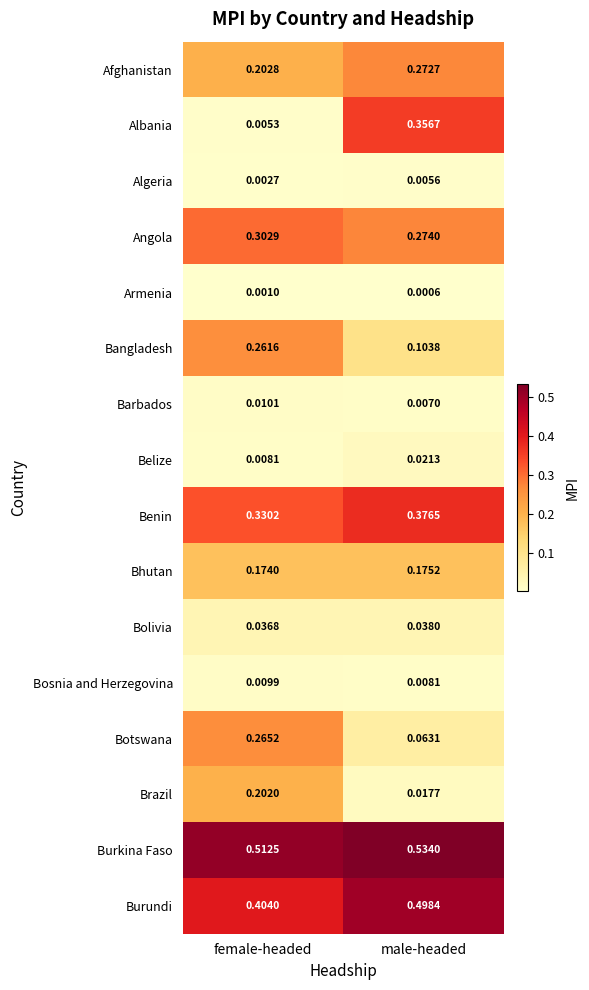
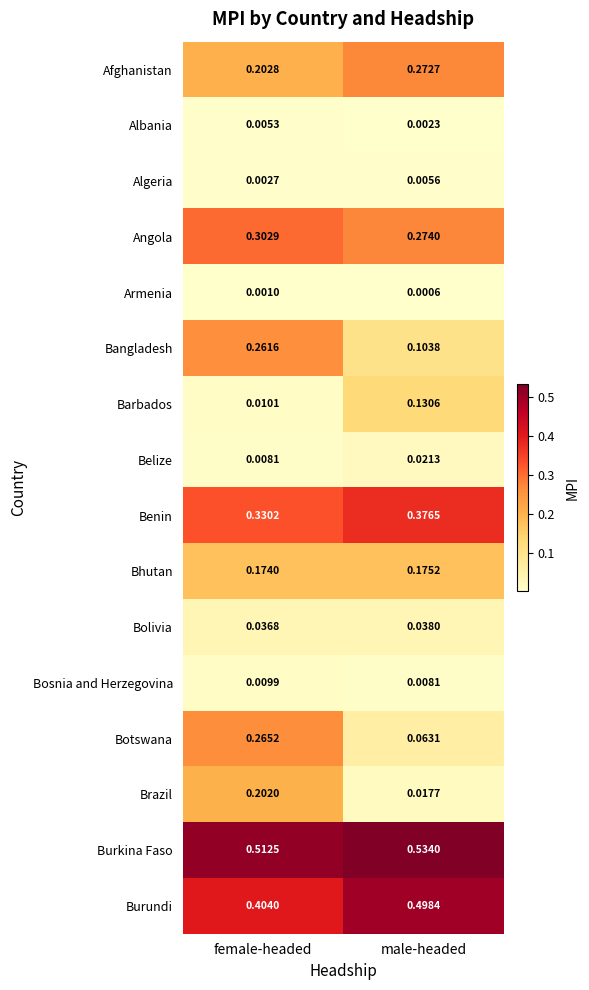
  {
    "Afghanistan": {
      "female-headed": 0.2028,
      "male-headed": 0.2727
    },
    "Albania": {
      "female-headed": 0.0053,
-     "male-headed": 0.3567
+     "male-headed": 0.0023
    },
    "Algeria": {
      "female-headed": 0.0027,
      "male-headed": 0.0056
    },
    "Angola": {
      "female-headed": 0.3029,
      "male-headed": 0.2740
    },
    "Armenia": {
      "female-headed": 0.0010,
      "male-headed": 0.0006
    },
    "Bangladesh": {
      "female-headed": 0.2616,
      "male-headed": 0.1038
    },
    "Barbados": {
      "female-headed": 0.0101,
-     "male-headed": 0.0070
+     "male-headed": 0.1306
    },
    "Belize": {
      "female-headed": 0.0081,
      "male-headed": 0.0213
    },
    "Benin": {
      "female-headed": 0.3302,
      "male-headed": 0.3765
    },
    "Bhutan": {
      "female-headed": 0.1740,
      "male-headed": 0.1752
    },
    "Bolivia": {
      "female-headed": 0.0368,
      "male-headed": 0.0380
    },
    "Bosnia and Herzegovina": {
      "female-headed": 0.0099,
      "male-headed": 0.0081
    },
    "Botswana": {
      "female-headed": 0.2652,
      "male-headed": 0.0631
    },
    "Brazil": {
      "female-headed": 0.2020,
      "male-headed": 0.0177
    },
    "Burkina Faso": {
      "female-headed": 0.5125,
      "male-headed": 0.5340
    },
    "Burundi": {
      "female-headed": 0.4040,
      "male-headed": 0.4984
    }
  }
